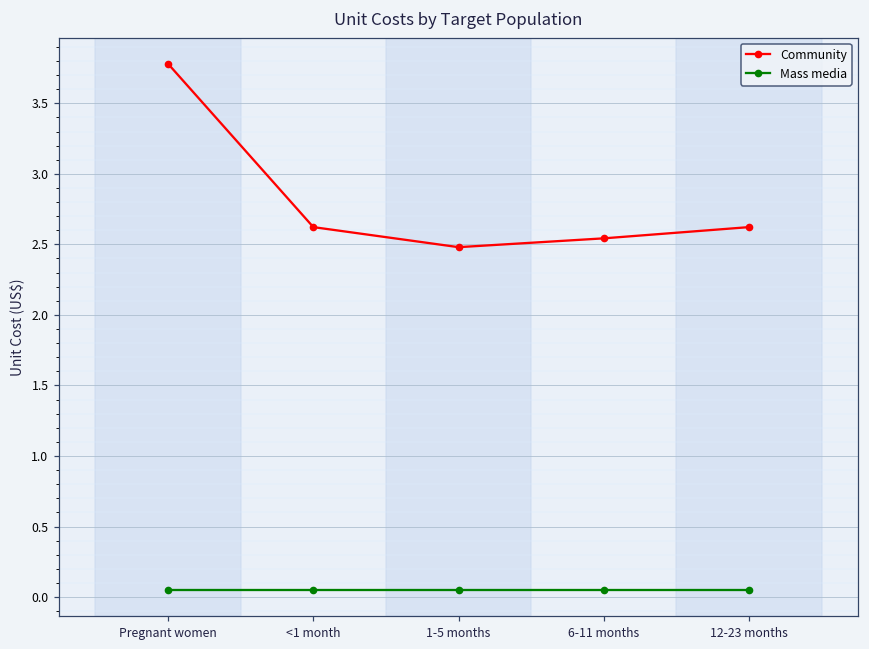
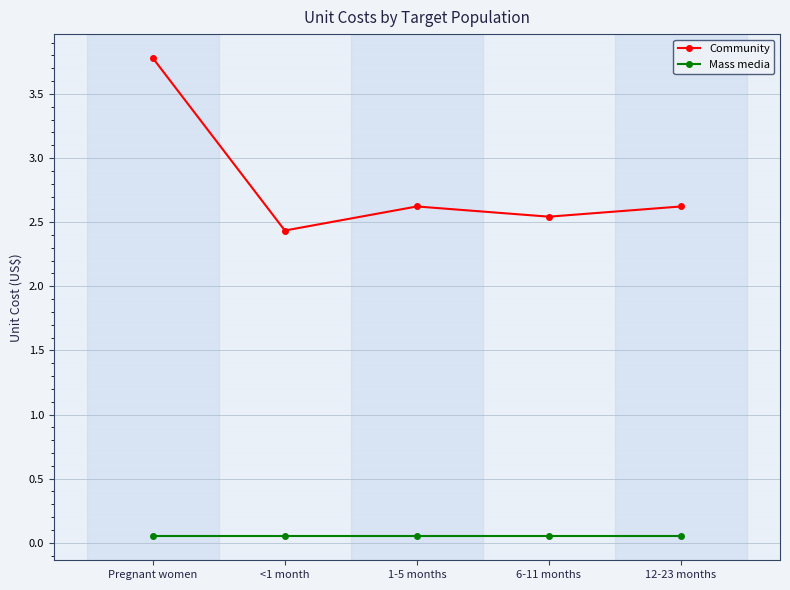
  {
    "Community": {
      "Pregnant women": 3.78,
-     "<1 month": 2.62,
-     "1-5 months": 2.48,
+     "<1 month": 2.43,
+     "1-5 months": 2.62,
      "6-11 months": 2.54,
      "12-23 months": 2.62
    },
    "Mass media": {
      "Pregnant women": 0.05,
      "<1 month": 0.05,
      "1-5 months": 0.05,
      "6-11 months": 0.05,
      "12-23 months": 0.05
    }
  }
